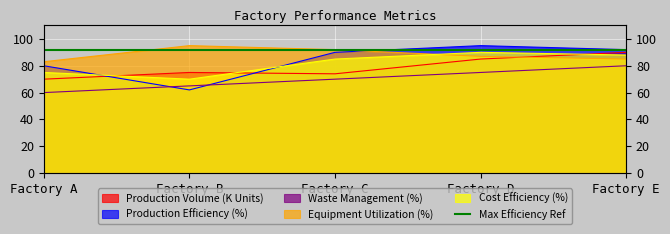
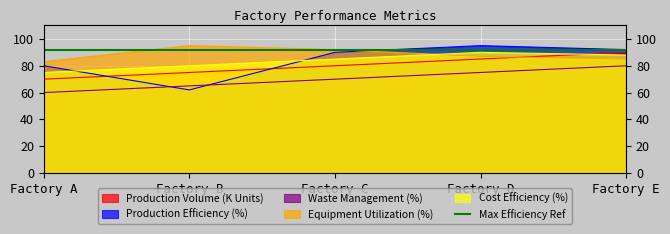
  {
    "Production Volume (K Units)": {
      "Factory A": 70,
      "Factory B": 75,
-     "Factory C": 74,
+     "Factory C": 80,
      "Factory D": 85,
      "Factory E": 90
    },
    "Production Efficiency (%)": {
      "Factory A": 80,
      "Factory B": 62,
      "Factory C": 90,
      "Factory D": 95,
      "Factory E": 92
    },
    "Waste Management (%)": {
      "Factory A": 60,
      "Factory B": 65,
      "Factory C": 70,
      "Factory D": 75,
      "Factory E": 80
    },
    "Equipment Utilization (%)": {
      "Factory A": 83,
      "Factory B": 95,
      "Factory C": 92,
      "Factory D": 87,
      "Factory E": 85
    },
    "Cost Efficiency (%)": {
      "Factory A": 75,
-     "Factory B": 70,
+     "Factory B": 80,
      "Factory C": 85,
      "Factory D": 90,
      "Factory E": 88
    }
  }
